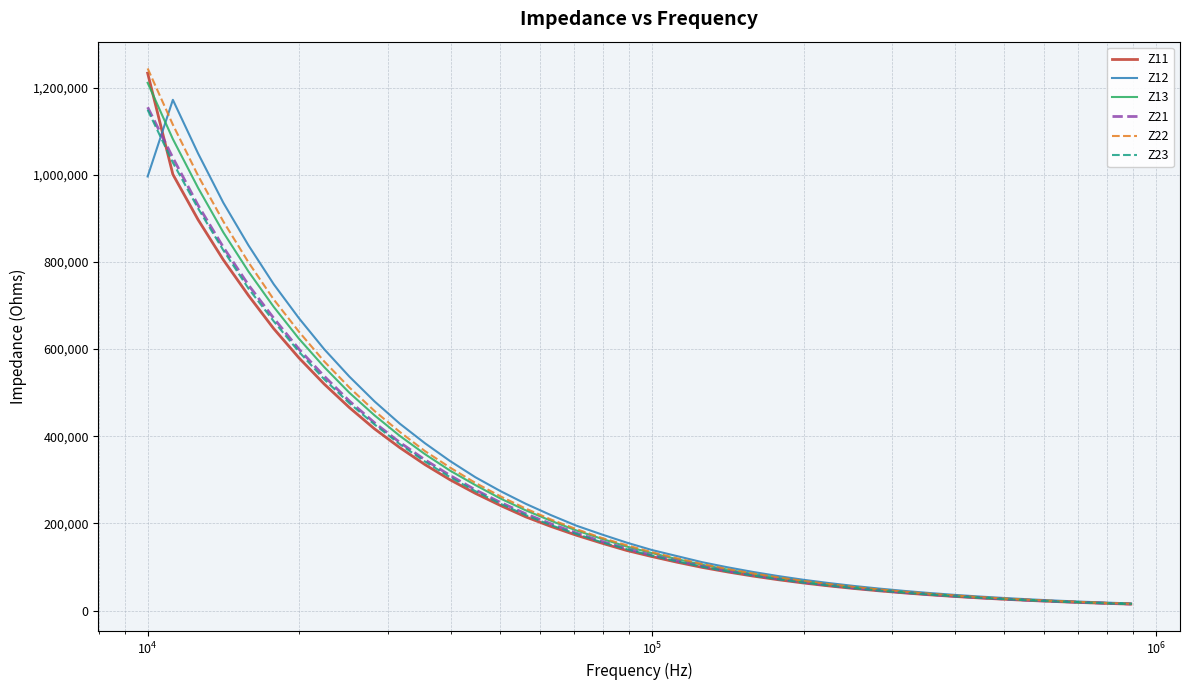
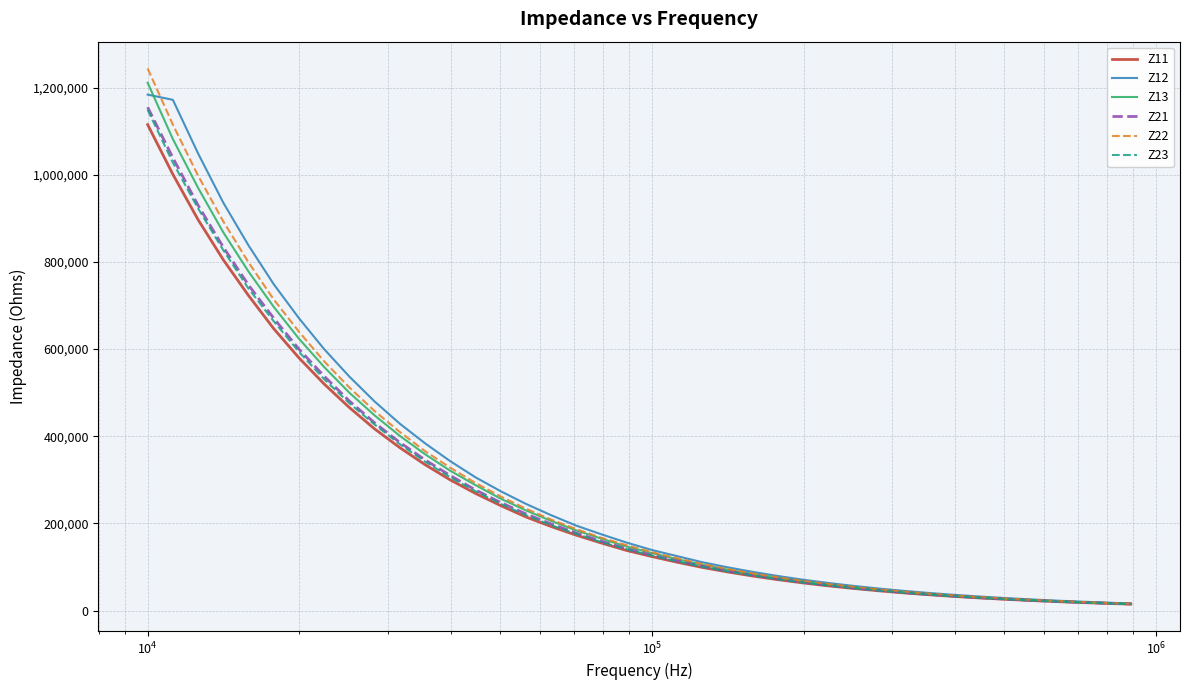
  {
    "Z11": {
-     "10^4": "1,230,000"
+     "10^4": "1,120,000"
    },
    "Z12": {
-     "10^4": "1,000,000"
+     "10^4": "1,180,000"
    },
    "Z21": {
      "10^4": "1,160,000"
    },
    "Z22": {
      "10^4": "1,240,000"
    }
  }
